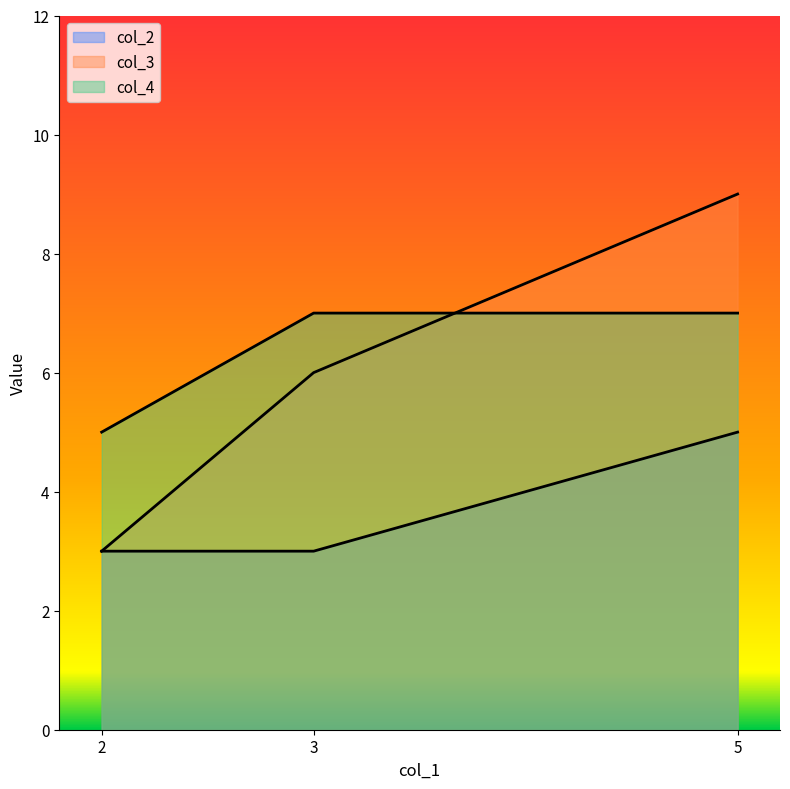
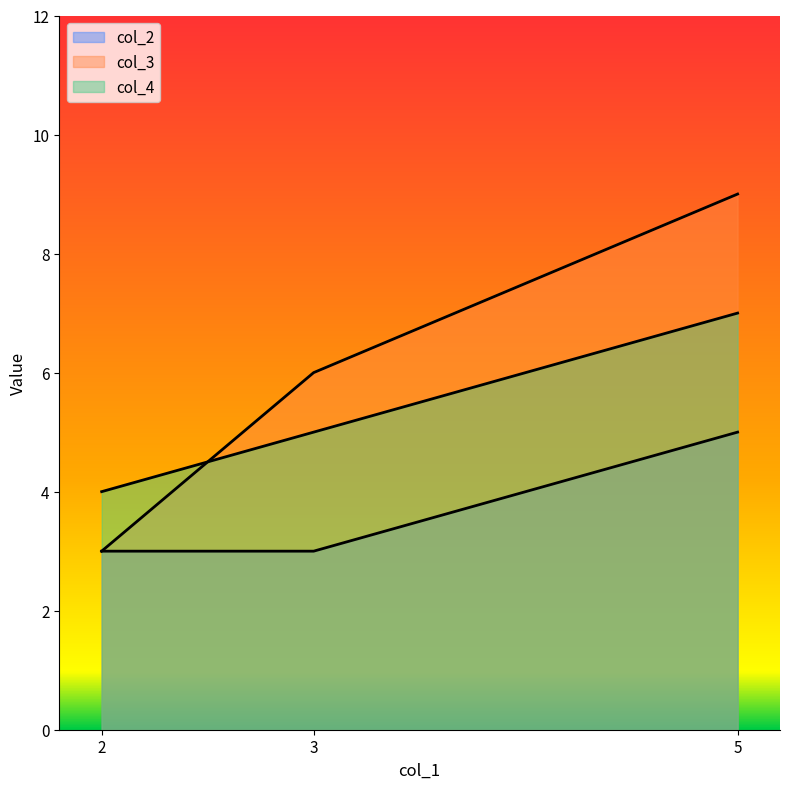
  {
    "col_2": {
      "3": 3,
      "5": 5
    },
    "col_3": {
      "3": 6,
      "5": 9
    },
    "col_4": {
-     "2": 5,
-     "3": 7,
+     "2": 4,
+     "3": 5,
      "5": 7
    }
  }
